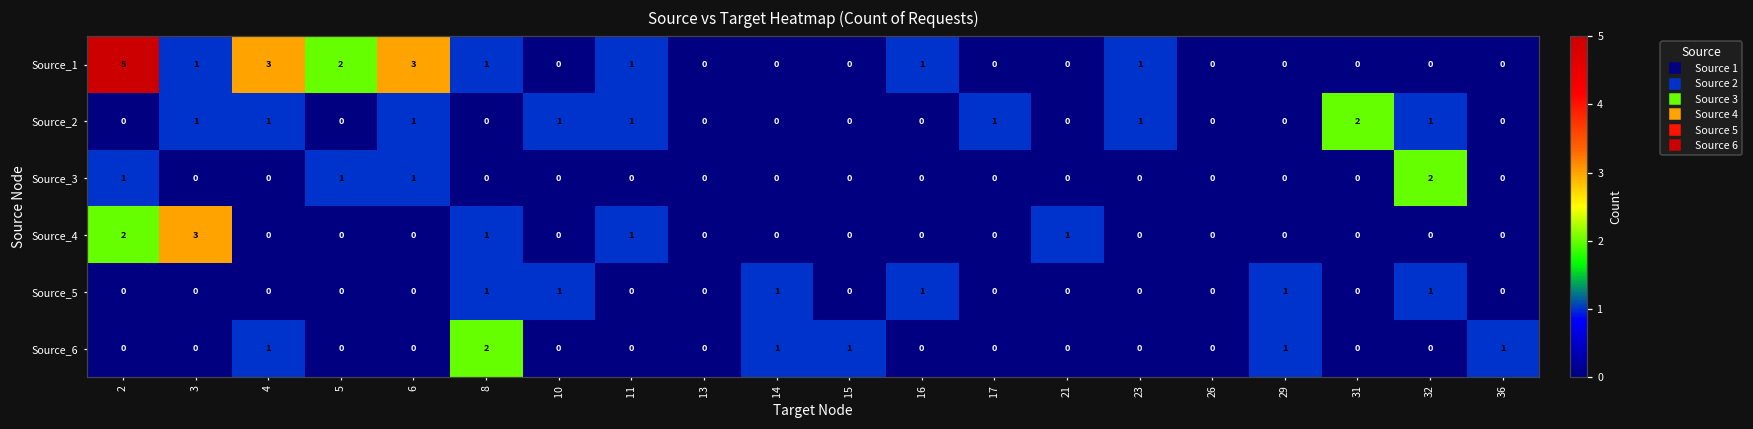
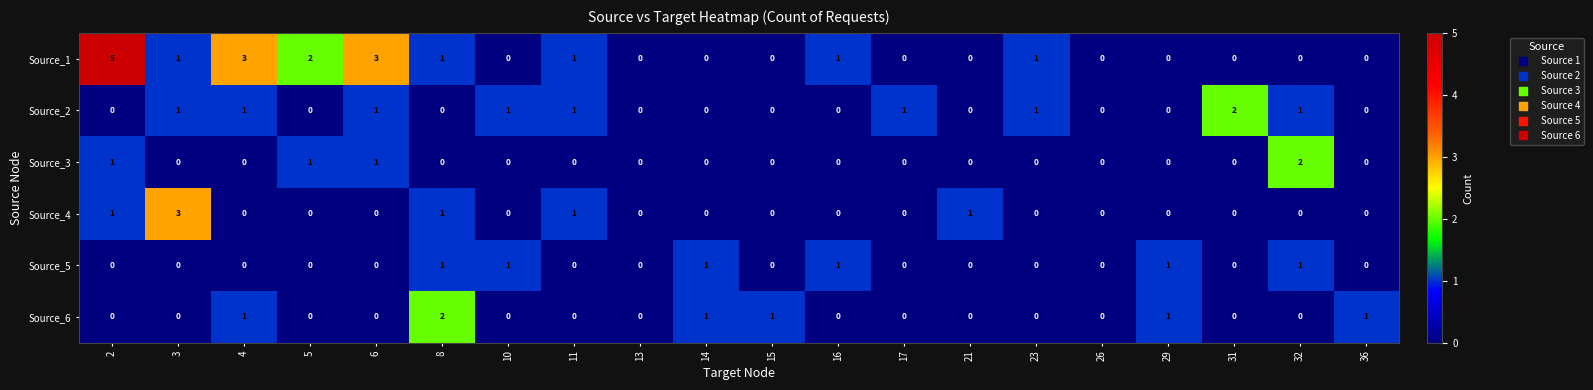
  {
    "Source_1": {
      "2": 5,
      "3": 1,
      "4": 3,
      "5": 2,
      "6": 3,
      "8": 1,
      "10": 0,
      "11": 1,
      "13": 0,
      "14": 0,
      "15": 0,
      "16": 1,
      "17": 0,
      "21": 0,
      "23": 1,
      "26": 0,
      "29": 0,
      "31": 0,
      "32": 0,
      "36": 0
    },
    "Source_2": {
      "2": 0,
      "3": 1,
      "4": 1,
      "5": 0,
      "6": 1,
      "8": 0,
      "10": 1,
      "11": 1,
      "13": 0,
      "14": 0,
      "15": 0,
      "16": 0,
      "17": 1,
      "21": 0,
      "23": 1,
      "26": 0,
      "29": 0,
      "31": 2,
      "32": 1,
      "36": 0
    },
    "Source_3": {
      "2": 1,
      "3": 0,
      "4": 0,
      "5": 1,
      "6": 1,
      "8": 0,
      "10": 0,
      "11": 0,
      "13": 0,
      "14": 0,
      "15": 0,
      "16": 0,
      "17": 0,
      "21": 0,
      "23": 0,
      "26": 0,
      "29": 0,
      "31": 0,
      "32": 2,
      "36": 0
    },
    "Source_4": {
-     "2": 2,
+     "2": 1,
      "3": 3,
      "4": 0,
      "5": 0,
      "6": 0,
      "8": 1,
      "10": 0,
      "11": 1,
      "13": 0,
      "14": 0,
      "15": 0,
      "16": 0,
      "17": 0,
      "21": 1,
      "23": 0,
      "26": 0,
      "29": 0,
      "31": 0,
      "32": 0,
      "36": 0
    },
    "Source_5": {
      "2": 0,
      "3": 0,
      "4": 0,
      "5": 0,
      "6": 0,
      "8": 1,
      "10": 1,
      "11": 0,
      "13": 0,
      "14": 1,
      "15": 0,
      "16": 1,
      "17": 0,
      "21": 0,
      "23": 0,
      "26": 0,
      "29": 1,
      "31": 0,
      "32": 1,
      "36": 0
    },
    "Source_6": {
      "2": 0,
      "3": 0,
      "4": 1,
      "5": 0,
      "6": 0,
      "8": 2,
      "10": 0,
      "11": 0,
      "13": 0,
      "14": 1,
      "15": 1,
      "16": 0,
      "17": 0,
      "21": 0,
      "23": 0,
      "26": 0,
      "29": 1,
      "31": 0,
      "32": 0,
      "36": 1
    }
  }
